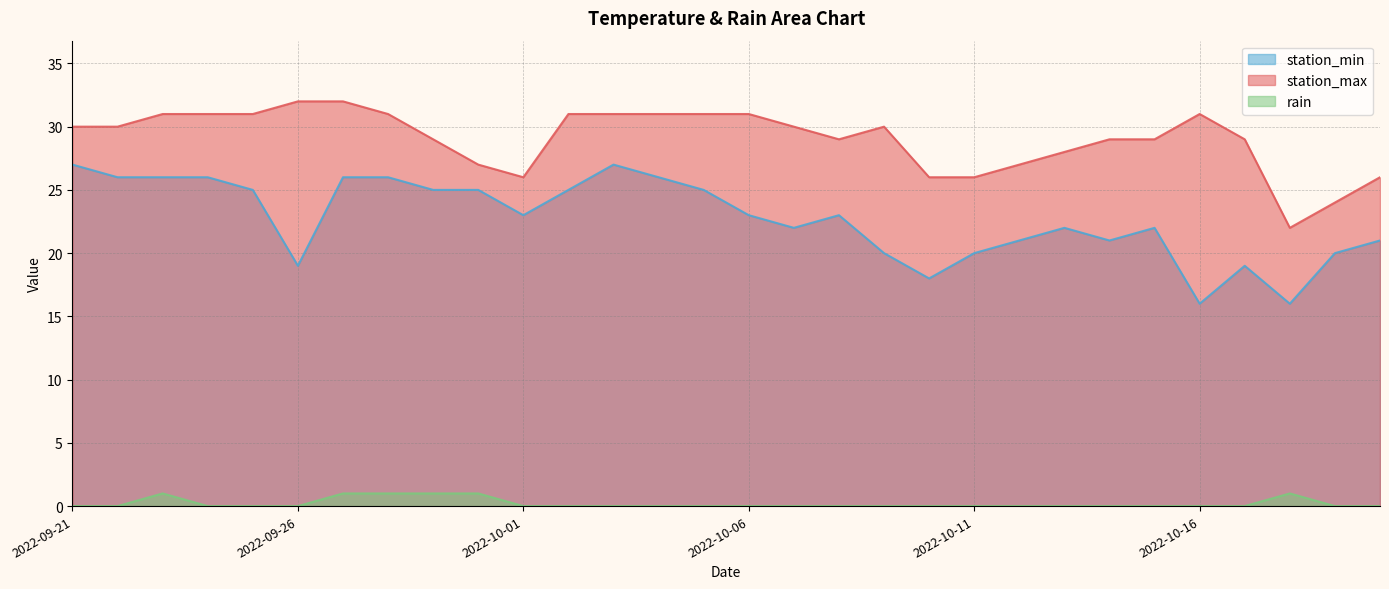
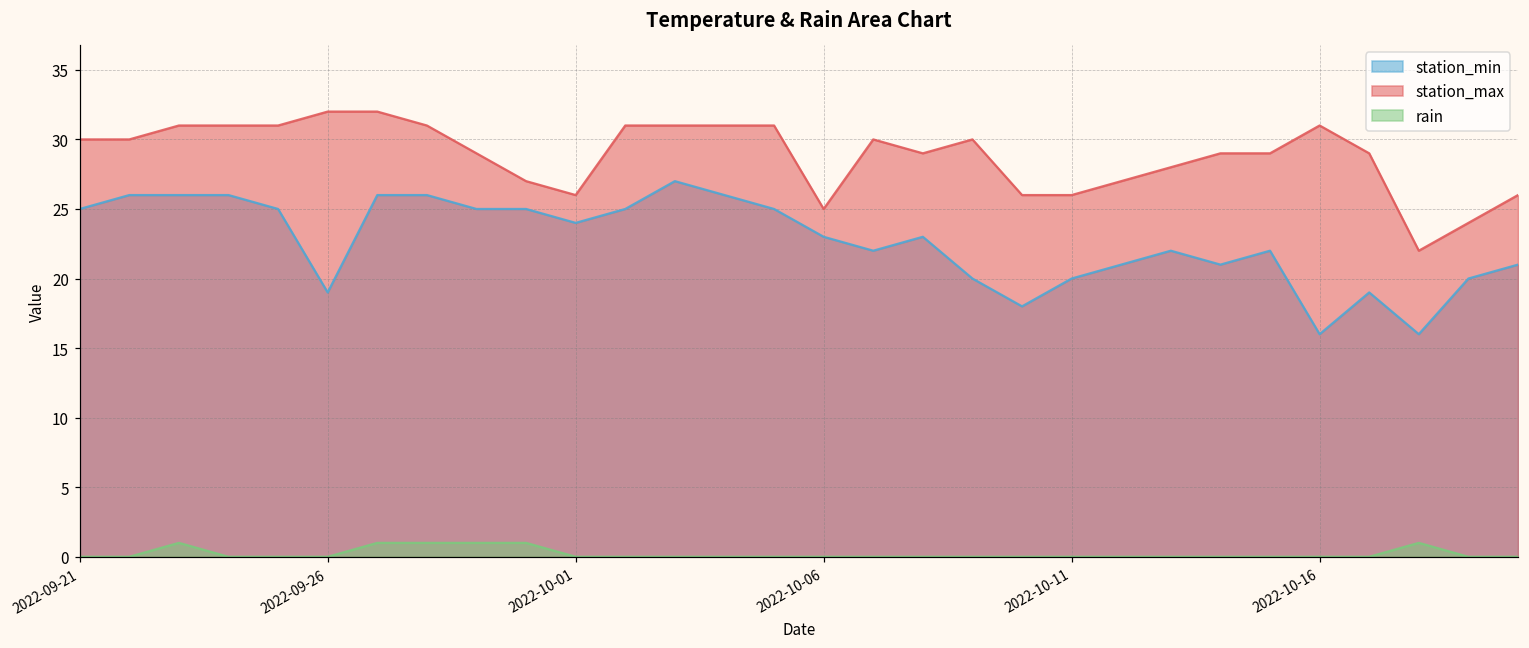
  {
    "station_min": {
-     "2022-09-21": 27,
+     "2022-09-21": 25,
      "2022-09-26": 19,
-     "2022-10-01": 23,
+     "2022-10-01": 24,
      "2022-10-06": 23,
      "2022-10-11": 20,
      "2022-10-16": 16
    },
    "station_max": {
      "2022-09-21": 30,
      "2022-09-26": 32,
      "2022-10-01": 26,
-     "2022-10-06": 31,
+     "2022-10-06": 25,
      "2022-10-11": 26,
      "2022-10-16": 31
    },
    "rain": {
      "2022-09-21": 0,
      "2022-09-26": 0,
      "2022-10-01": 0,
      "2022-10-06": 0,
      "2022-10-11": 0,
      "2022-10-16": 0
    }
  }
